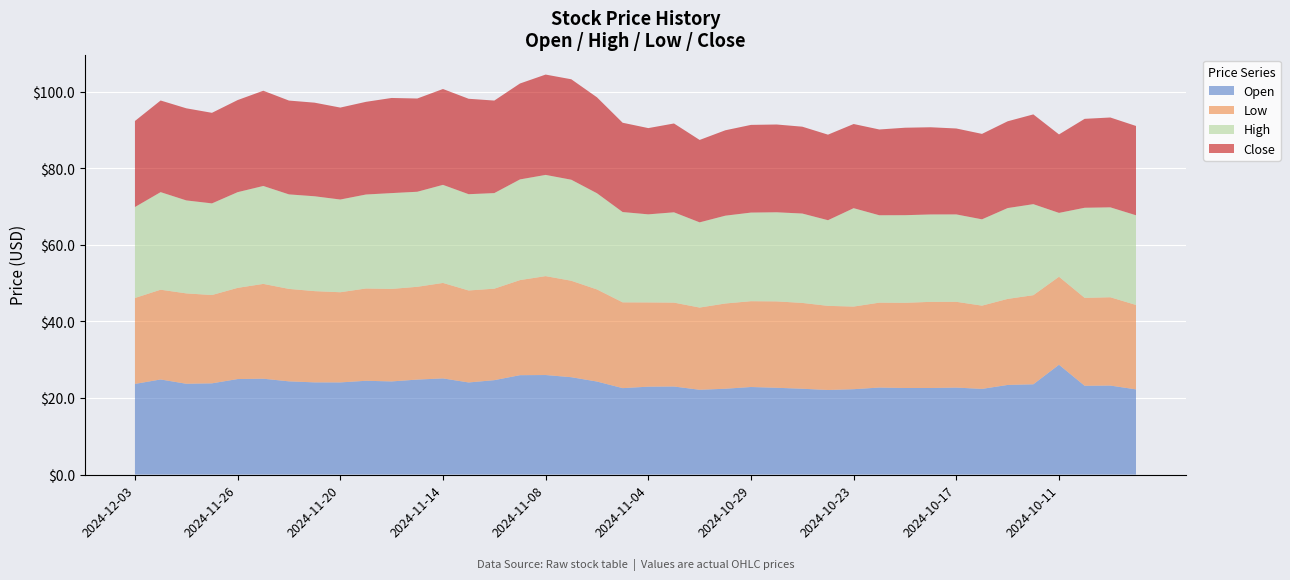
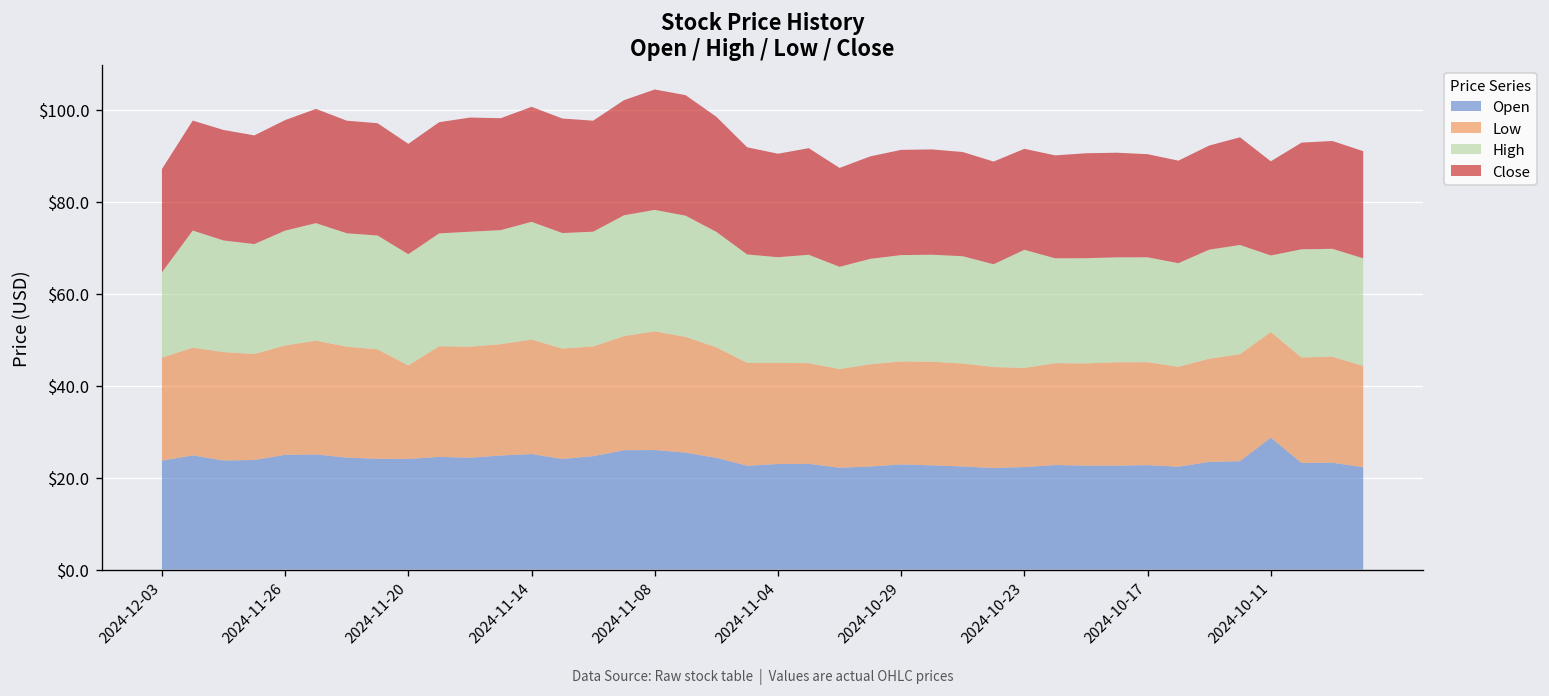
  {
    "Open": {
      "2024-12-03": "$24",
      "2024-11-26": "$25",
      "2024-11-20": "$24",
      "2024-11-14": "$25",
      "2024-11-08": "$26",
      "2024-11-04": "$23",
      "2024-10-29": "$23",
      "2024-10-23": "$22",
      "2024-10-17": "$23",
      "2024-10-11": "$29"
    },
    "Low": {
      "2024-12-03": "$22",
      "2024-11-26": "$24",
-     "2024-11-20": "$24",
+     "2024-11-20": "$20",
      "2024-11-14": "$25",
      "2024-11-08": "$26",
      "2024-11-04": "$22",
      "2024-10-29": "$22",
      "2024-10-23": "$22",
      "2024-10-17": "$22",
      "2024-10-11": "$23"
    },
    "High": {
-     "2024-12-03": "$24",
+     "2024-12-03": "$19",
      "2024-11-26": "$25",
      "2024-11-20": "$24",
      "2024-11-14": "$26",
      "2024-11-08": "$26",
      "2024-11-04": "$23",
      "2024-10-29": "$23",
      "2024-10-23": "$26",
      "2024-10-17": "$23",
      "2024-10-11": "$17"
    },
    "Close": {
      "2024-12-03": "$22",
      "2024-11-26": "$24",
      "2024-11-20": "$24",
      "2024-11-14": "$25",
      "2024-11-08": "$26",
      "2024-11-04": "$23",
      "2024-10-29": "$23",
      "2024-10-23": "$22",
      "2024-10-17": "$22",
      "2024-10-11": "$20"
    }
  }
